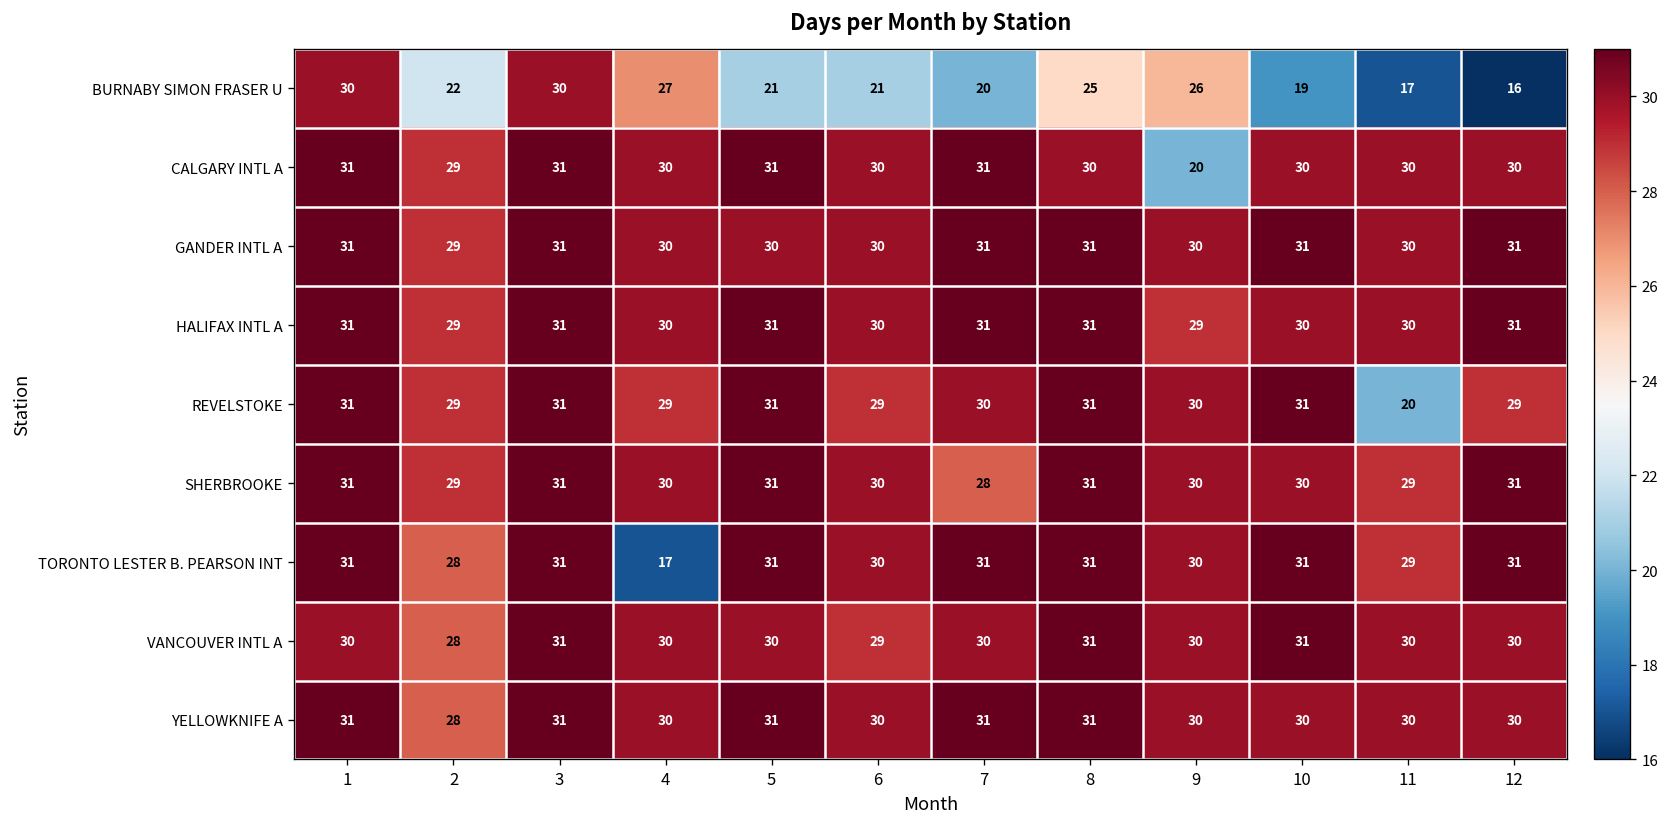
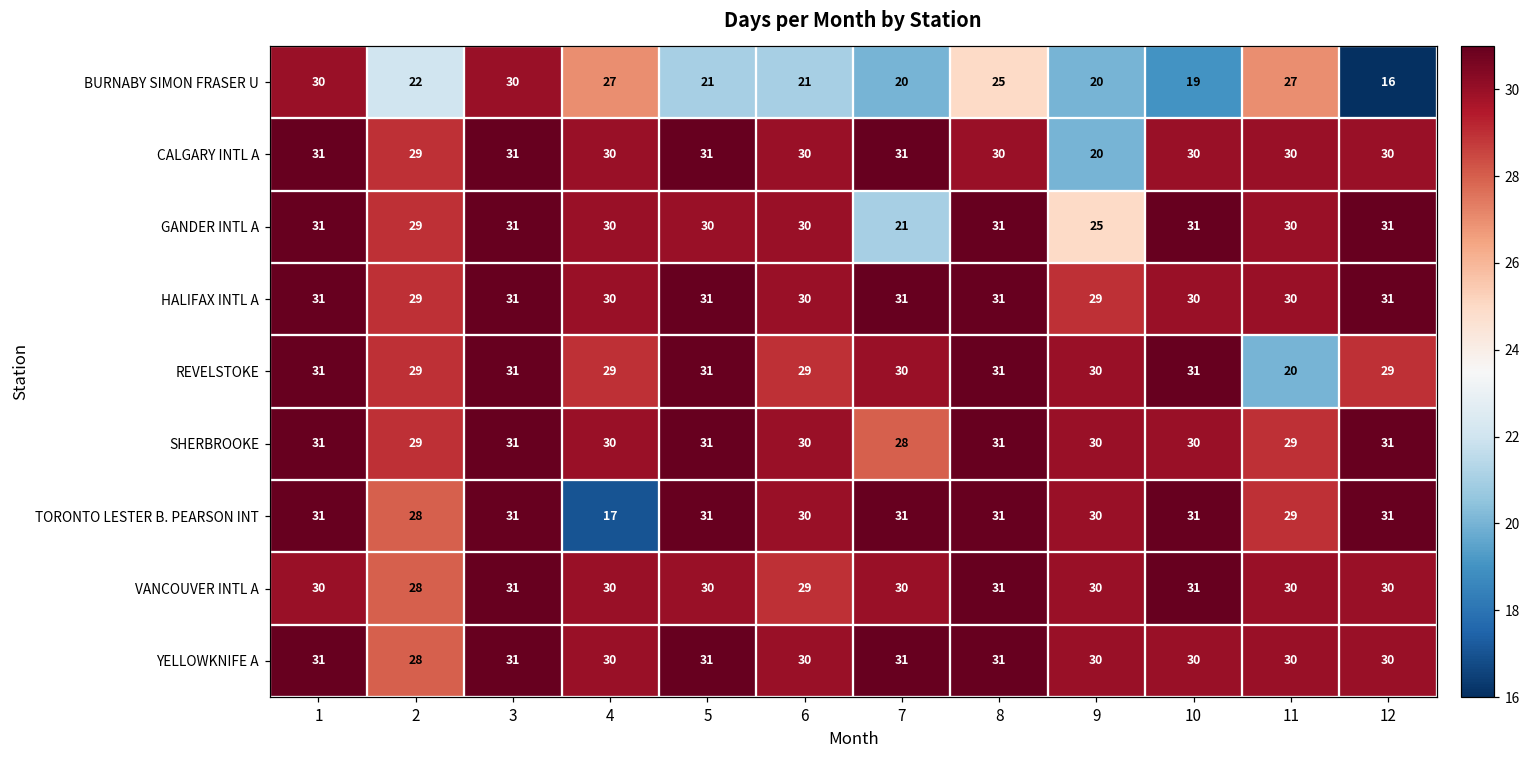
  {
    "BURNABY SIMON FRASER U": {
      "1": 30,
      "2": 22,
      "3": 30,
      "4": 27,
      "5": 21,
      "6": 21,
      "7": 20,
      "8": 25,
-     "9": 26,
+     "9": 20,
      "10": 19,
-     "11": 17,
+     "11": 27,
      "12": 16
    },
    "CALGARY INTL A": {
      "1": 31,
      "2": 29,
      "3": 31,
      "4": 30,
      "5": 31,
      "6": 30,
      "7": 31,
      "8": 30,
      "9": 20,
      "10": 30,
      "11": 30,
      "12": 30
    },
    "GANDER INTL A": {
      "1": 31,
      "2": 29,
      "3": 31,
      "4": 30,
      "5": 30,
      "6": 30,
-     "7": 31,
+     "7": 21,
      "8": 31,
-     "9": 30,
+     "9": 25,
      "10": 31,
      "11": 30,
      "12": 31
    },
    "HALIFAX INTL A": {
      "1": 31,
      "2": 29,
      "3": 31,
      "4": 30,
      "5": 31,
      "6": 30,
      "7": 31,
      "8": 31,
      "9": 29,
      "10": 30,
      "11": 30,
      "12": 31
    },
    "REVELSTOKE": {
      "1": 31,
      "2": 29,
      "3": 31,
      "4": 29,
      "5": 31,
      "6": 29,
      "7": 30,
      "8": 31,
      "9": 30,
      "10": 31,
      "11": 20,
      "12": 29
    },
    "SHERBROOKE": {
      "1": 31,
      "2": 29,
      "3": 31,
      "4": 30,
      "5": 31,
      "6": 30,
      "7": 28,
      "8": 31,
      "9": 30,
      "10": 30,
      "11": 29,
      "12": 31
    },
    "TORONTO LESTER B. PEARSON INT": {
      "1": 31,
      "2": 28,
      "3": 31,
      "4": 17,
      "5": 31,
      "6": 30,
      "7": 31,
      "8": 31,
      "9": 30,
      "10": 31,
      "11": 29,
      "12": 31
    },
    "VANCOUVER INTL A": {
      "1": 30,
      "2": 28,
      "3": 31,
      "4": 30,
      "5": 30,
      "6": 29,
      "7": 30,
      "8": 31,
      "9": 30,
      "10": 31,
      "11": 30,
      "12": 30
    },
    "YELLOWKNIFE A": {
      "1": 31,
      "2": 28,
      "3": 31,
      "4": 30,
      "5": 31,
      "6": 30,
      "7": 31,
      "8": 31,
      "9": 30,
      "10": 30,
      "11": 30,
      "12": 30
    }
  }
